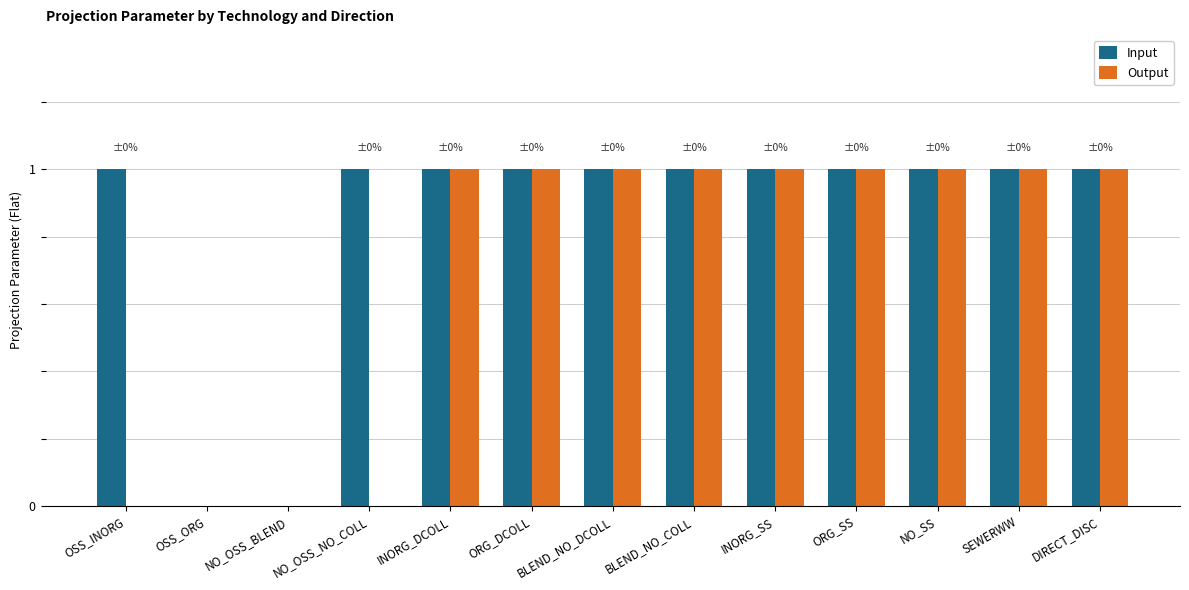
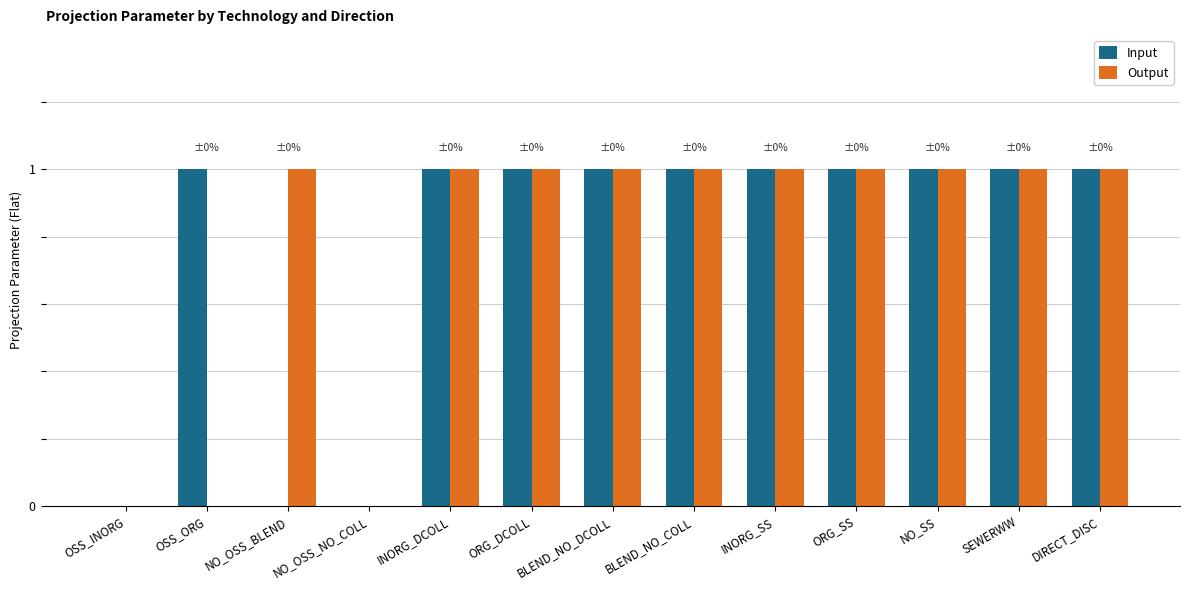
  {
    "Input": {
-     "OSS_INORG": 1,
-     "OSS_ORG": 0,
+     "OSS_INORG": 0,
+     "OSS_ORG": 1,
      "NO_OSS_BLEND": 0,
-     "NO_OSS_NO_COLL": 1
+     "NO_OSS_NO_COLL": 0
    },
    "Output": {
      "OSS_INORG": 0,
      "OSS_ORG": 0,
-     "NO_OSS_BLEND": 0,
+     "NO_OSS_BLEND": 1,
      "NO_OSS_NO_COLL": 0
    }
  }
